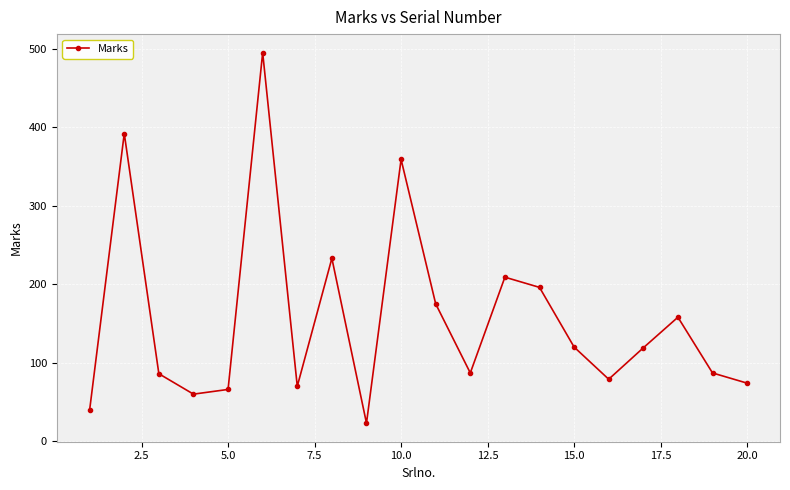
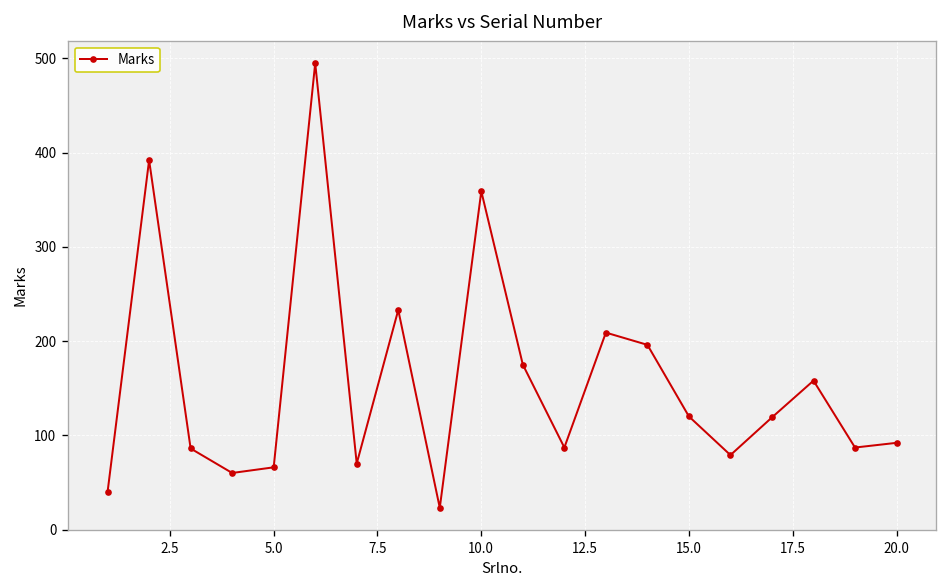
  {
    "5.0": 70,
    "10.0": 360,
    "15.0": 120,
-   "20.0": 70
+   "20.0": 90
  }
